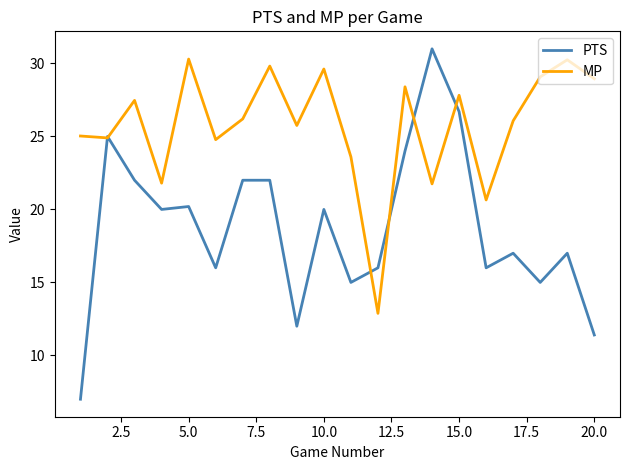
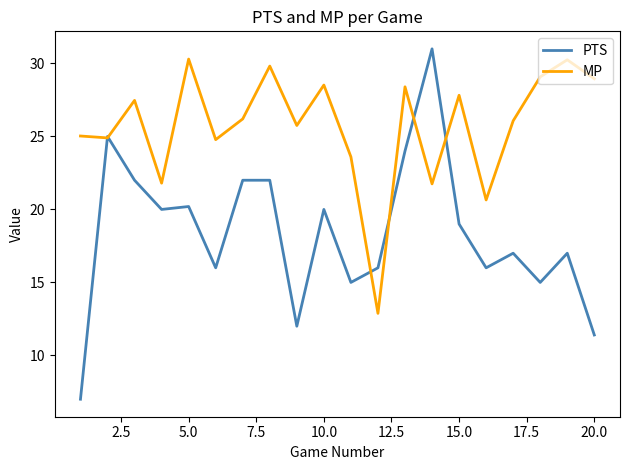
  {
    "PTS": {
      "5.0": 20.2,
      "10.0": 20.0,
-     "15.0": 26.7,
+     "15.0": 19.0,
      "20.0": 11.4
    },
    "MP": {
      "5.0": 30.3,
-     "10.0": 29.6,
+     "10.0": 28.5,
      "15.0": 27.8
    }
  }
